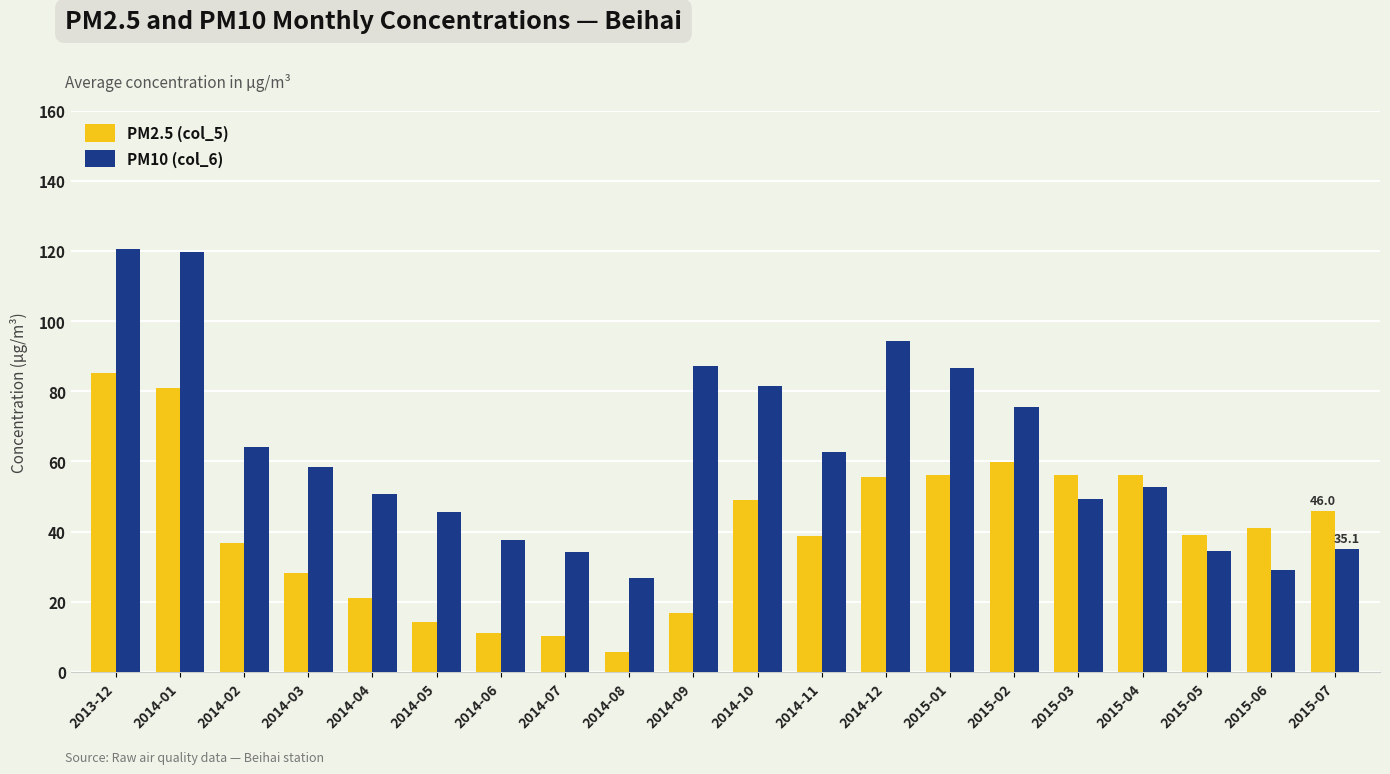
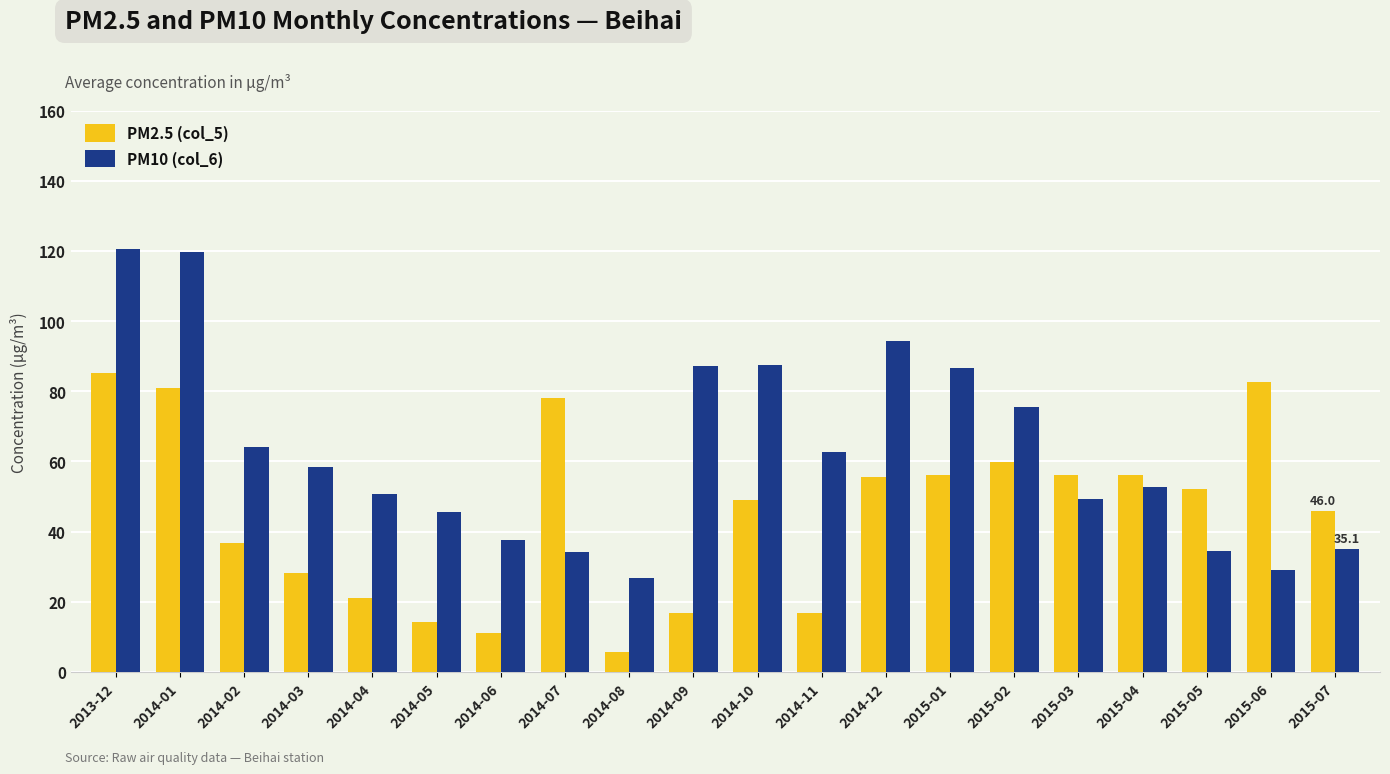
  {
    "PM2.5 (col_5)": {
      "2013-12": 85,
      "2014-01": 81,
      "2014-02": 37,
      "2014-03": 28,
      "2014-04": 21,
      "2014-05": 14,
      "2014-06": 11,
-     "2014-07": 10,
+     "2014-07": 78,
      "2014-08": 6,
      "2014-09": 17,
      "2014-10": 49,
-     "2014-11": 39,
+     "2014-11": 17,
      "2014-12": 56,
      "2015-01": 56,
      "2015-02": 60,
      "2015-03": 56,
      "2015-04": 56,
-     "2015-05": 39,
-     "2015-06": 41
+     "2015-05": 52,
+     "2015-06": 83
    },
    "PM10 (col_6)": {
      "2013-12": 121,
      "2014-01": 120,
      "2014-02": 64,
      "2014-03": 58,
      "2014-04": 51,
      "2014-05": 46,
      "2014-06": 38,
      "2014-07": 34,
      "2014-08": 27,
      "2014-09": 87,
-     "2014-10": 81,
+     "2014-10": 87,
      "2014-11": 63,
      "2014-12": 94,
      "2015-01": 87,
      "2015-02": 75,
      "2015-03": 49,
      "2015-04": 53,
      "2015-05": 35,
      "2015-06": 29
    }
  }
